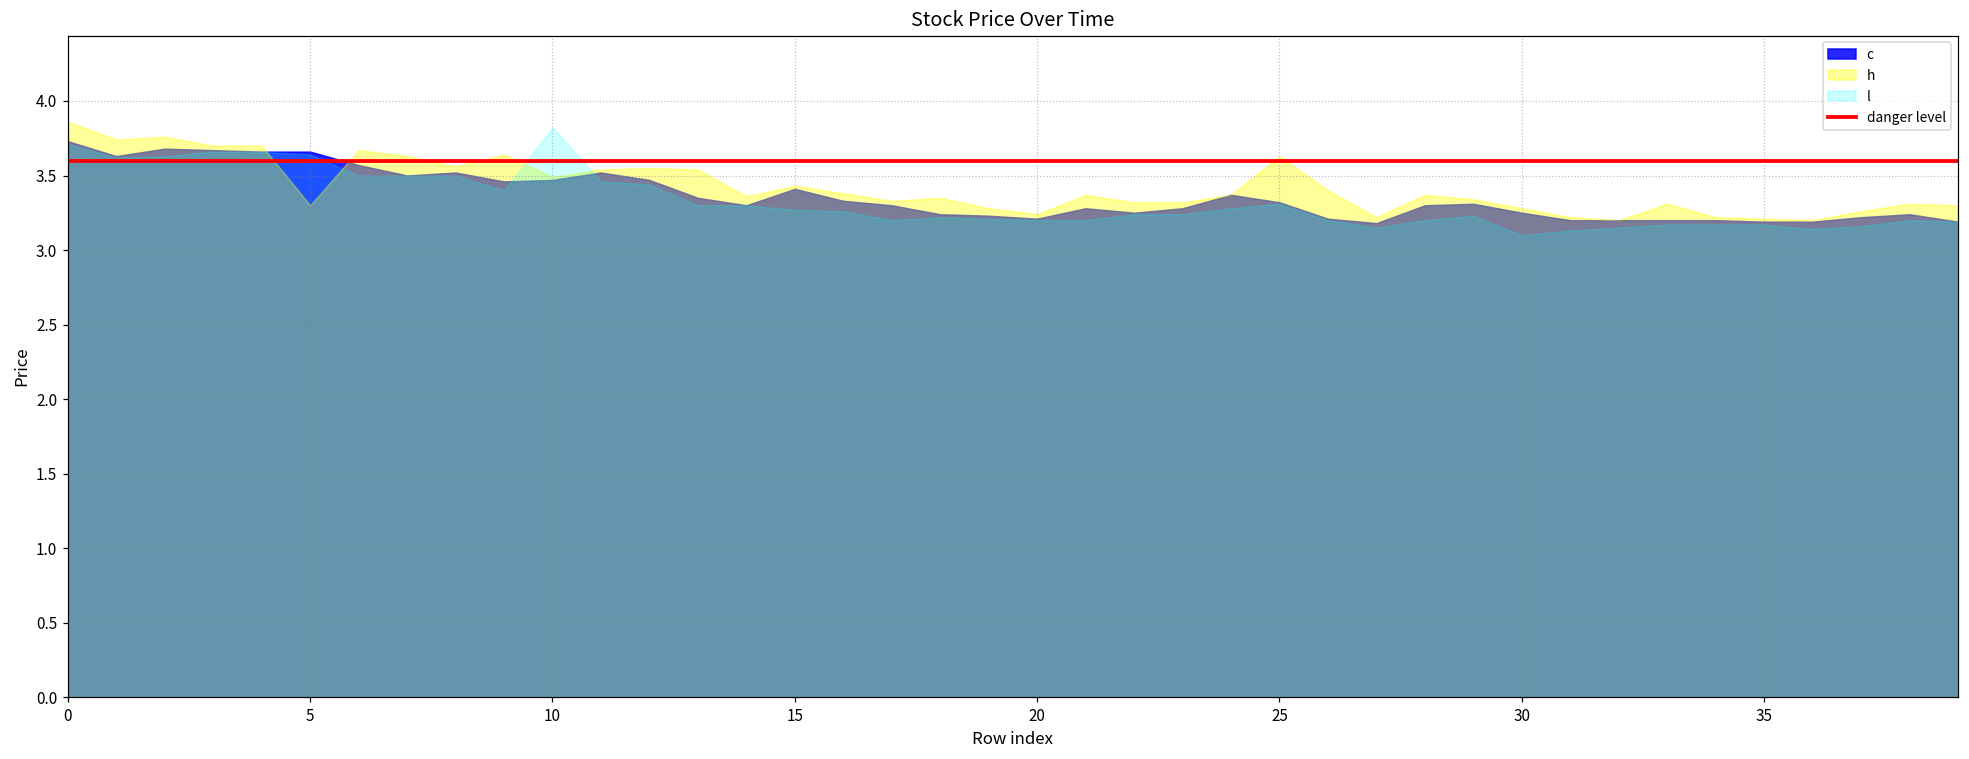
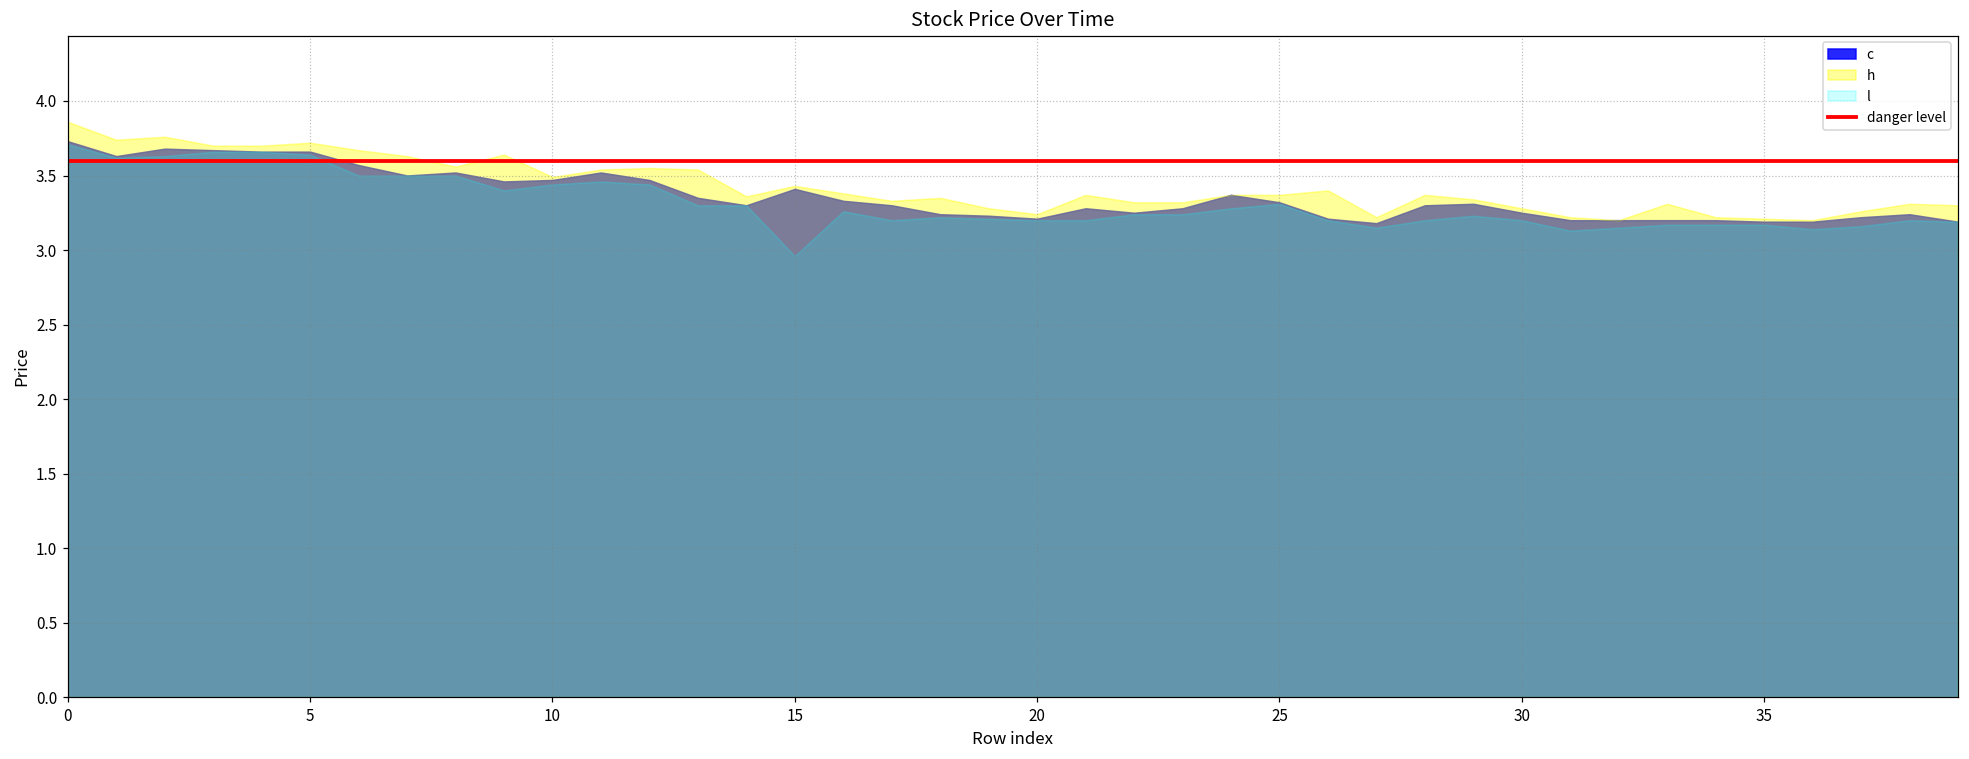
  {
    "c": {
      "0": 3.73,
      "5": 3.66,
      "10": 3.47,
      "15": 3.41,
      "30": 3.25,
      "35": 3.19
    },
    "h": {
      "0": 3.86,
-     "5": 3.30,
+     "5": 3.72,
      "10": 3.49,
      "15": 3.43,
      "20": 3.24,
-     "25": 3.63,
+     "25": 3.37,
      "30": 3.28,
      "35": 3.21
    },
    "l": {
      "0": 3.71,
      "5": 3.64,
-     "10": 3.82,
-     "15": 3.27,
-     "30": 3.1,
+     "10": 3.44,
+     "15": 2.96,
+     "30": 3.2,
      "35": 3.17
    }
  }
